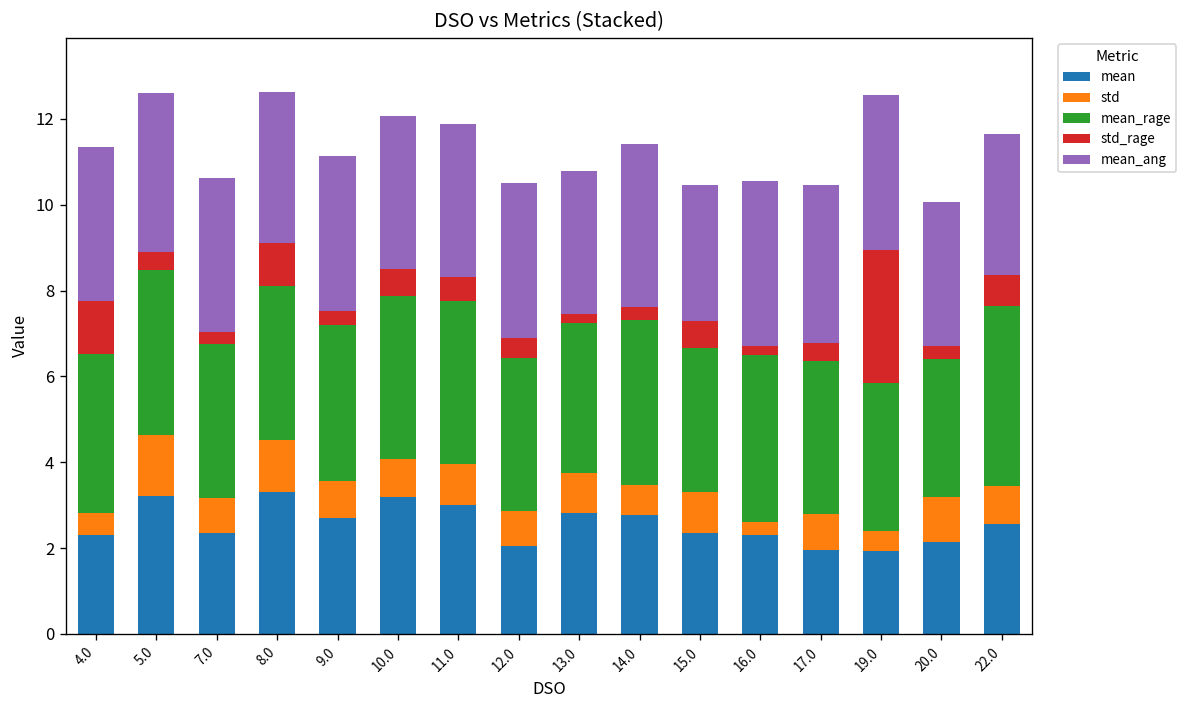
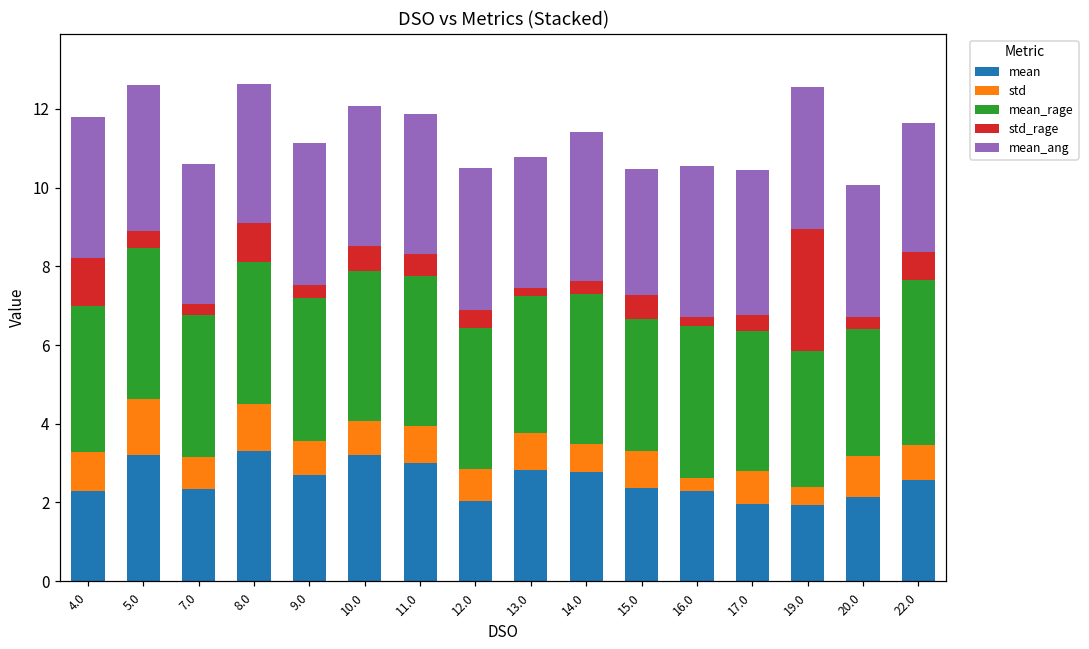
  {
    "mean": {
      "4.0": 2.3,
      "5.0": 3.2,
      "7.0": 2.3,
      "8.0": 3.3,
      "9.0": 2.7,
      "10.0": 3.2,
      "11.0": 3.0,
      "12.0": 2.0,
      "13.0": 2.8,
      "14.0": 2.8,
      "15.0": 2.4,
      "16.0": 2.3,
      "17.0": 2.0,
      "19.0": 1.9,
      "20.0": 2.1,
      "22.0": 2.6
    },
    "std": {
-     "4.0": 0.5,
+     "4.0": 1.0,
      "5.0": 1.4,
      "7.0": 0.8,
      "8.0": 1.2,
      "9.0": 0.9,
      "10.0": 0.9,
      "11.0": 0.9,
      "12.0": 0.8,
      "13.0": 0.9,
      "14.0": 0.7,
      "15.0": 0.9,
      "16.0": 0.3,
      "17.0": 0.8,
      "19.0": 0.5,
      "20.0": 1.0,
      "22.0": 0.9
    },
    "mean_rage": {
      "4.0": 3.7,
      "5.0": 3.8,
      "7.0": 3.6,
      "8.0": 3.6,
      "9.0": 3.6,
      "10.0": 3.8,
      "11.0": 3.8,
      "12.0": 3.6,
      "13.0": 3.5,
      "14.0": 3.8,
      "15.0": 3.3,
      "16.0": 3.9,
      "17.0": 3.6,
      "19.0": 3.5,
      "20.0": 3.2,
      "22.0": 4.2
    },
    "std_rage": {
      "4.0": 1.2,
      "5.0": 0.4,
      "7.0": 0.3,
      "8.0": 1.0,
      "9.0": 0.3,
      "10.0": 0.6,
      "11.0": 0.6,
      "12.0": 0.5,
      "13.0": 0.2,
      "14.0": 0.3,
      "15.0": 0.6,
      "16.0": 0.2,
      "17.0": 0.4,
      "19.0": 3.1,
      "20.0": 0.3,
      "22.0": 0.7
    },
    "mean_ang": {
      "4.0": 3.6,
      "5.0": 3.7,
      "7.0": 3.6,
      "8.0": 3.5,
      "9.0": 3.6,
      "10.0": 3.6,
      "11.0": 3.6,
      "12.0": 3.6,
      "13.0": 3.3,
      "14.0": 3.8,
      "15.0": 3.2,
      "16.0": 3.8,
      "17.0": 3.7,
      "19.0": 3.6,
      "20.0": 3.3,
      "22.0": 3.3
    }
  }
